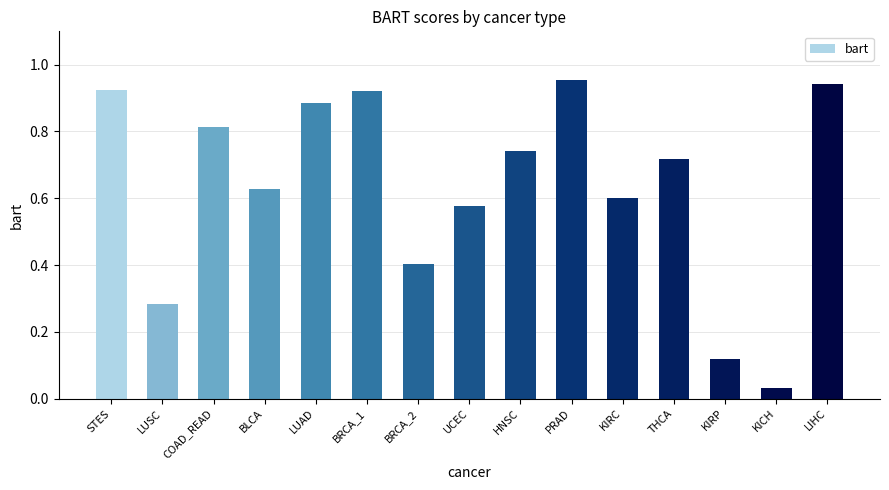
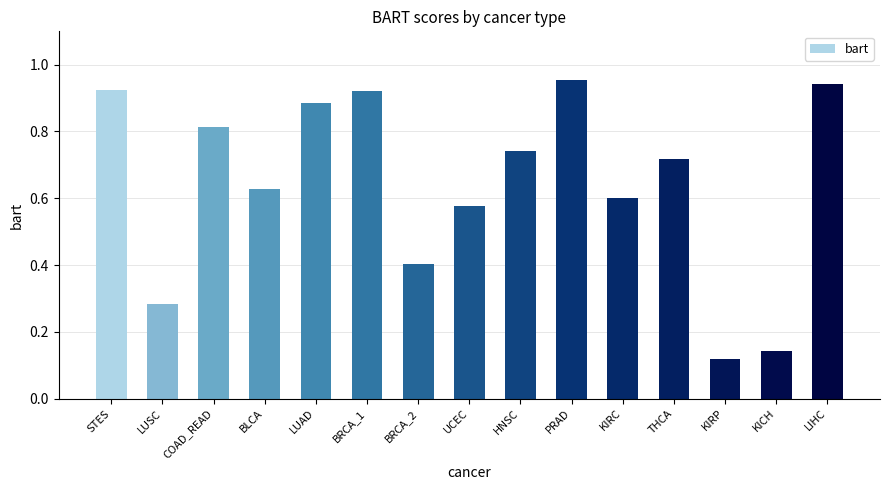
  {
    "STES": 0.93,
    "LUSC": 0.28,
    "COAD_READ": 0.81,
    "BLCA": 0.63,
    "LUAD": 0.89,
    "BRCA_1": 0.92,
    "BRCA_2": 0.40,
    "UCEC": 0.58,
    "HNSC": 0.74,
    "PRAD": 0.95,
    "KIRC": 0.60,
    "THCA": 0.72,
    "KIRP": 0.12,
-   "KICH": 0.03,
+   "KICH": 0.14,
    "LIHC": 0.94
  }
